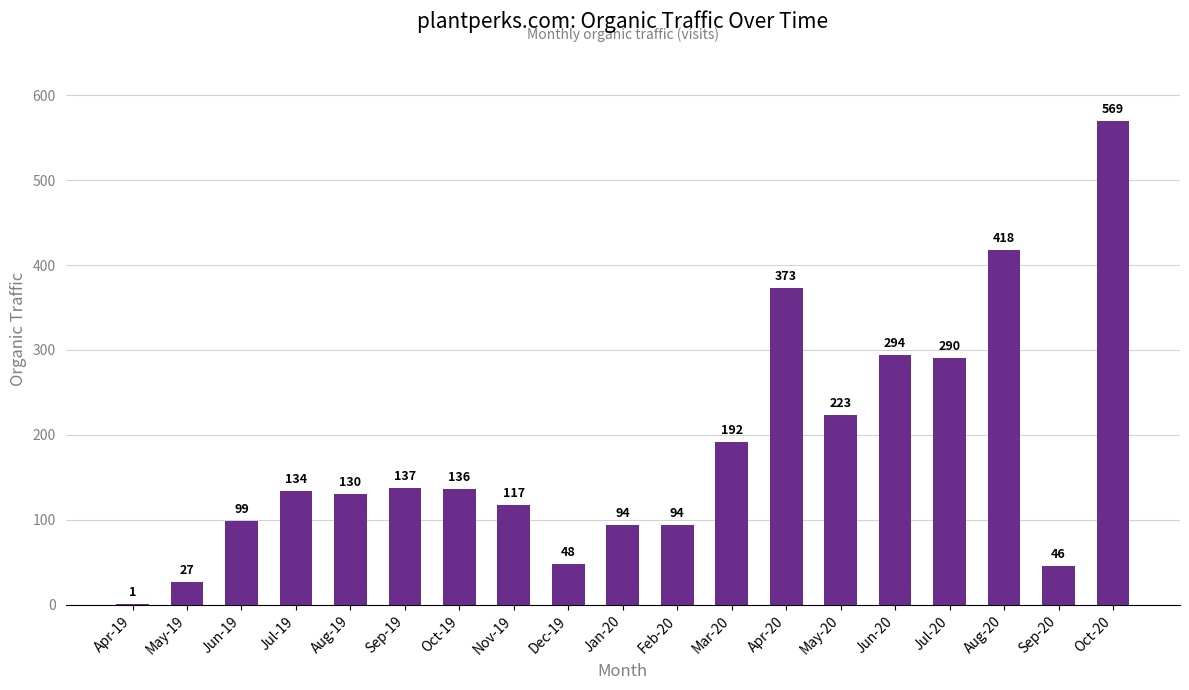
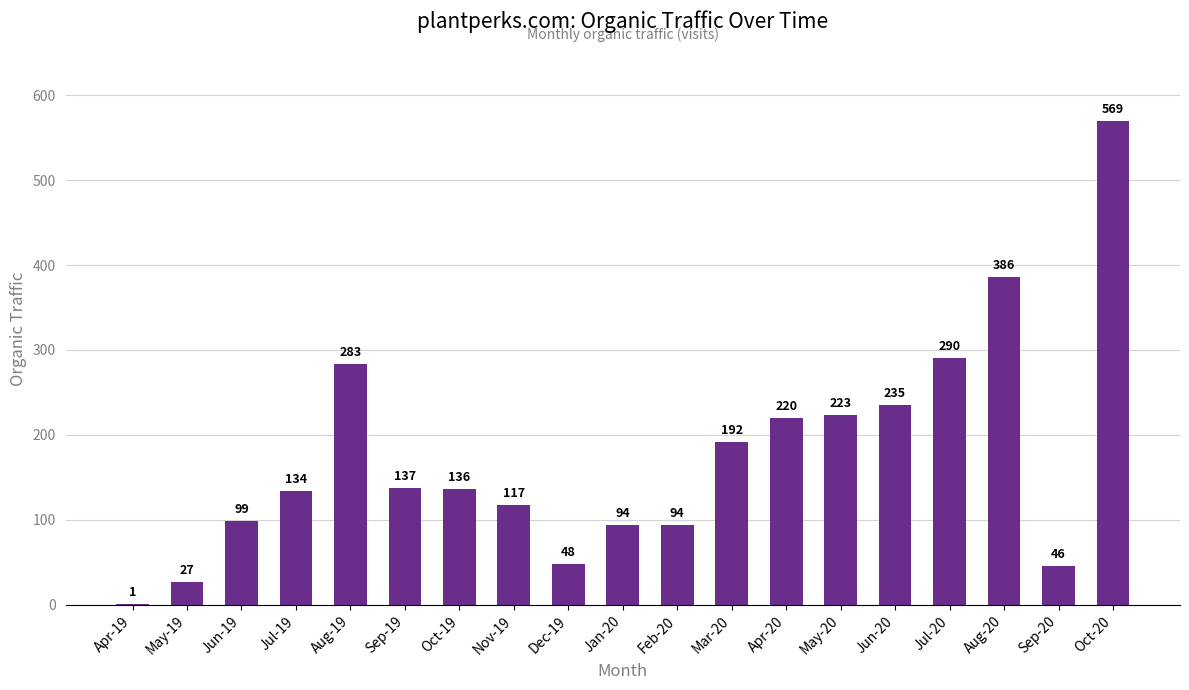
  {
    "Apr-19": 1,
    "May-19": 27,
    "Jun-19": 99,
    "Jul-19": 134,
-   "Aug-19": 130,
+   "Aug-19": 283,
    "Sep-19": 137,
    "Oct-19": 136,
    "Nov-19": 117,
    "Dec-19": 48,
    "Jan-20": 94,
    "Feb-20": 94,
    "Mar-20": 192,
-   "Apr-20": 373,
+   "Apr-20": 220,
    "May-20": 223,
-   "Jun-20": 294,
+   "Jun-20": 235,
    "Jul-20": 290,
-   "Aug-20": 418,
+   "Aug-20": 386,
    "Sep-20": 46,
    "Oct-20": 569
  }
